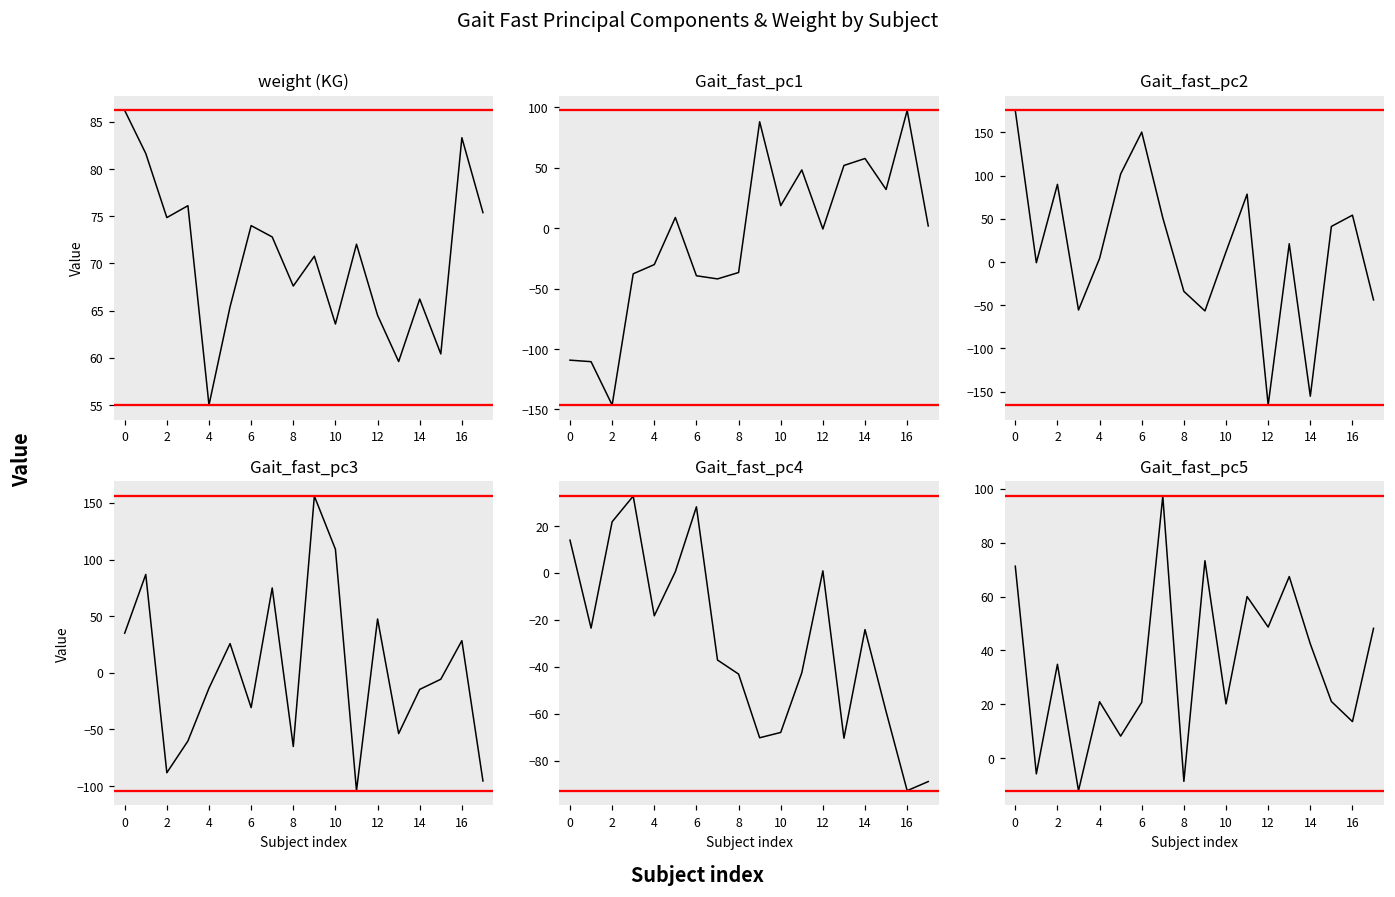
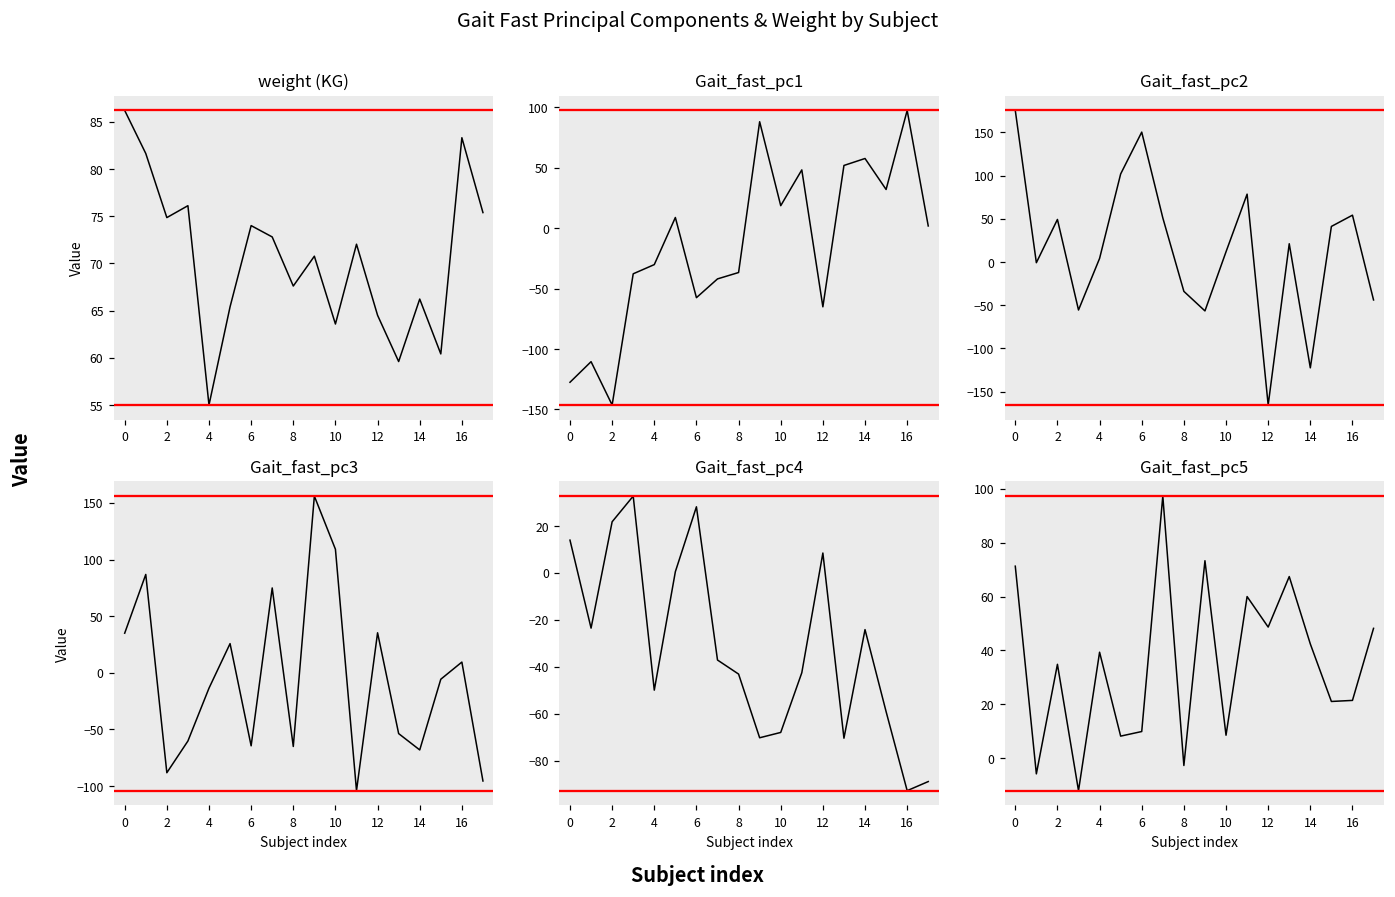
  {
    "weight (KG)": {
      "0": 86,
      "2": 75,
      "4": 55,
      "6": 74,
      "8": 68,
      "10": 64,
      "12": 65,
      "14": 66,
      "16": 83
    },
    "Gait_fast_pc1": {
-     "0": -109,
+     "0": -128,
      "2": -146,
      "4": -30,
-     "6": -39,
+     "6": -58,
      "8": -37,
      "10": 19,
-     "12": -1,
+     "12": -65,
      "14": 58,
      "16": 98
    },
    "Gait_fast_pc2": {
      "0": 180,
-     "2": 90,
+     "2": 50,
      "4": 0,
      "6": 150,
      "8": -30,
      "10": 10,
      "12": -170,
-     "14": -160,
+     "14": -120,
      "16": 50
    },
    "Gait_fast_pc3": {
      "0": 35,
      "2": -88,
      "4": -14,
-     "6": -31,
+     "6": -64,
      "8": -65,
      "10": 109,
-     "12": 47,
-     "14": -15,
-     "16": 28
+     "12": 35,
+     "14": -68,
+     "16": 9
    },
    "Gait_fast_pc4": {
      "0": 14,
      "2": 22,
-     "4": -18,
+     "4": -50,
      "6": 28,
      "8": -43,
      "10": -68,
-     "12": 1,
+     "12": 8,
      "14": -24,
      "16": -93
    },
    "Gait_fast_pc5": {
      "0": 71,
      "2": 35,
-     "4": 21,
-     "6": 21,
-     "8": -9,
-     "10": 20,
+     "4": 39,
+     "6": 10,
+     "8": -3,
+     "10": 9,
      "12": 49,
      "14": 42,
-     "16": 14
+     "16": 21
    }
  }
